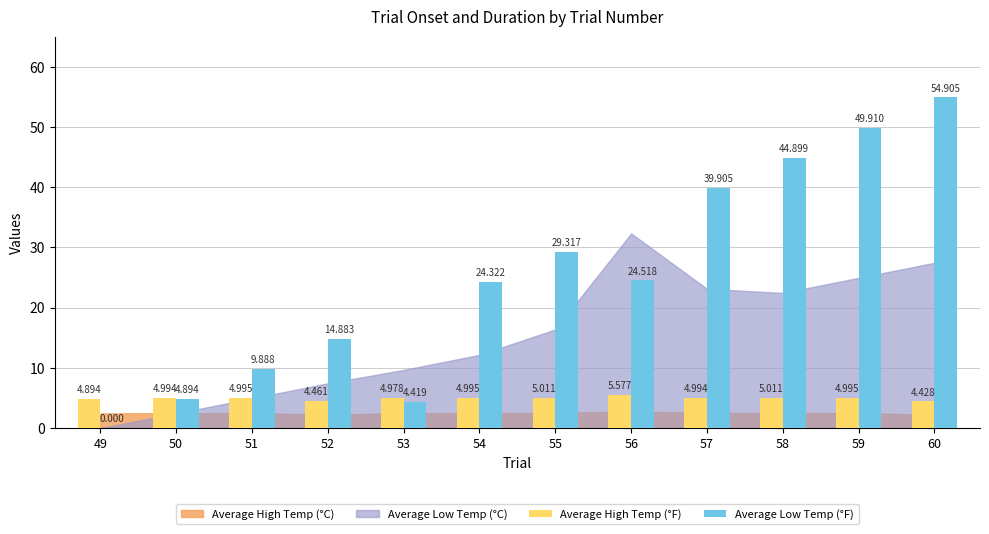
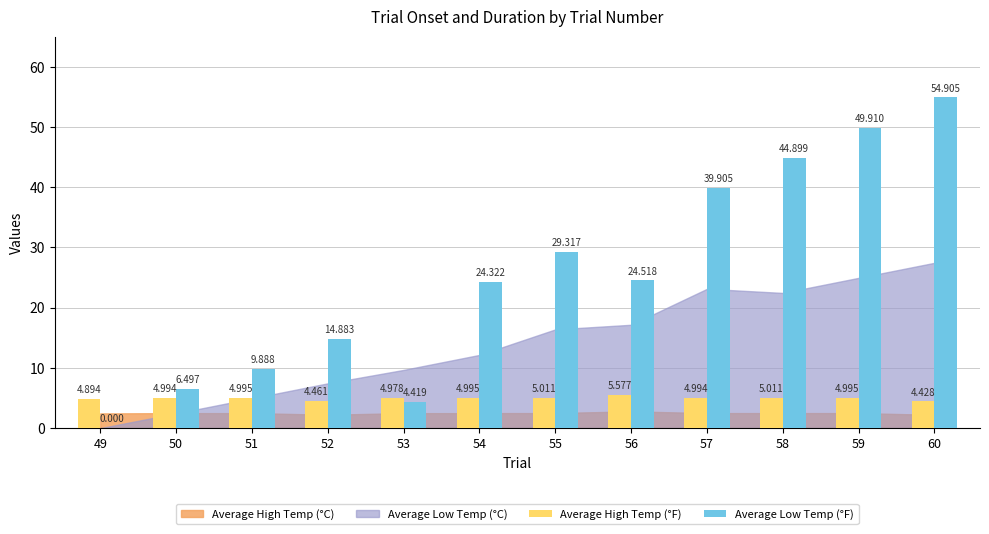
  {
    "Average Low Temp (°F)": {
      "49": 0.000,
-     "50": 4.894,
+     "50": 6.497,
      "51": 9.888,
      "52": 14.883,
      "53": 4.419,
      "54": 24.322,
      "55": 29.317,
      "56": 24.518,
      "57": 39.905,
      "58": 44.899,
      "59": 49.910,
      "60": 54.905
    },
    "Average Low Temp (°C)": {
      "53": 10,
      "54": 12,
      "55": 16,
-     "56": 32,
+     "56": 17,
      "57": 23,
      "58": 22,
      "59": 25,
      "60": 27
    }
  }
